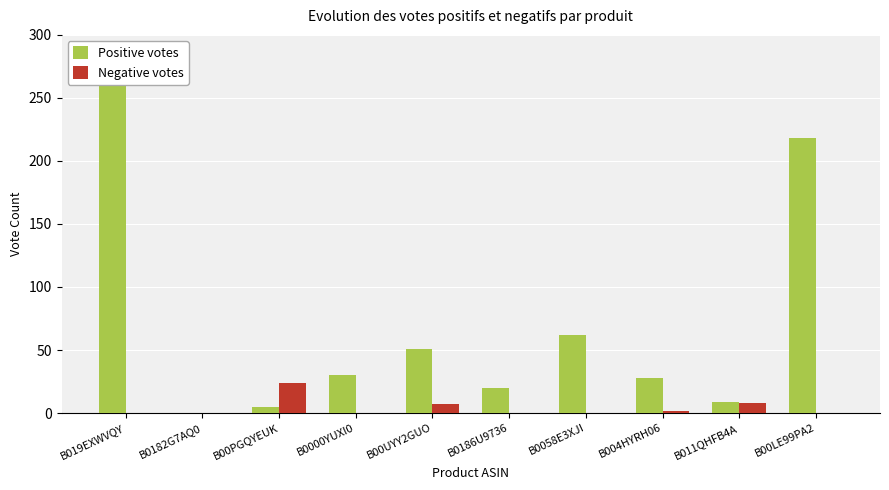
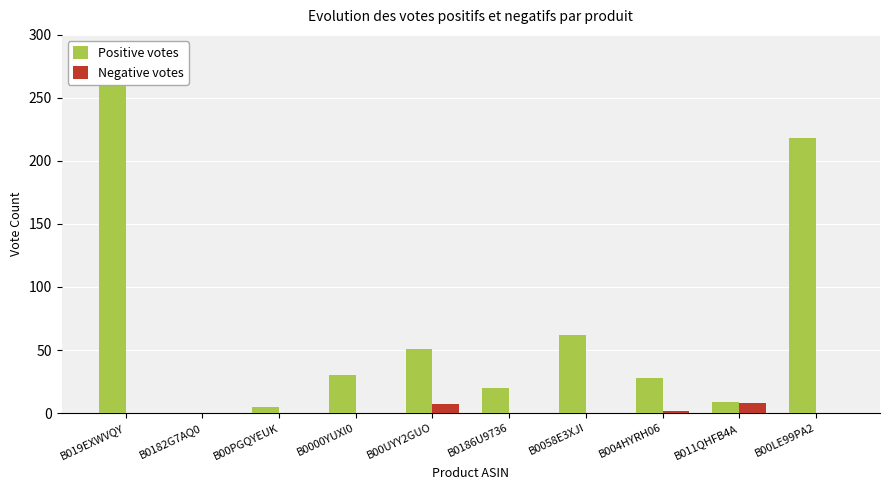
  {
    "Positive votes": {
      "B0182G7AQ0": 0,
      "B00PGQYEUK": 5,
      "B0000YUXI0": 30,
      "B00UYY2GUO": 51,
      "B0186U9736": 20,
      "B0058E3XJI": 62,
      "B004HYRH06": 28,
      "B011QHFB4A": 9,
      "B00LE99PA2": 218
    },
    "Negative votes": {
      "B019EXWVQY": 0,
      "B0182G7AQ0": 0,
-     "B00PGQYEUK": 24,
+     "B00PGQYEUK": 0,
      "B0000YUXI0": 0,
      "B00UYY2GUO": 7,
      "B0186U9736": 0,
      "B0058E3XJI": 0,
      "B004HYRH06": 2,
      "B011QHFB4A": 8,
      "B00LE99PA2": 0
    }
  }
